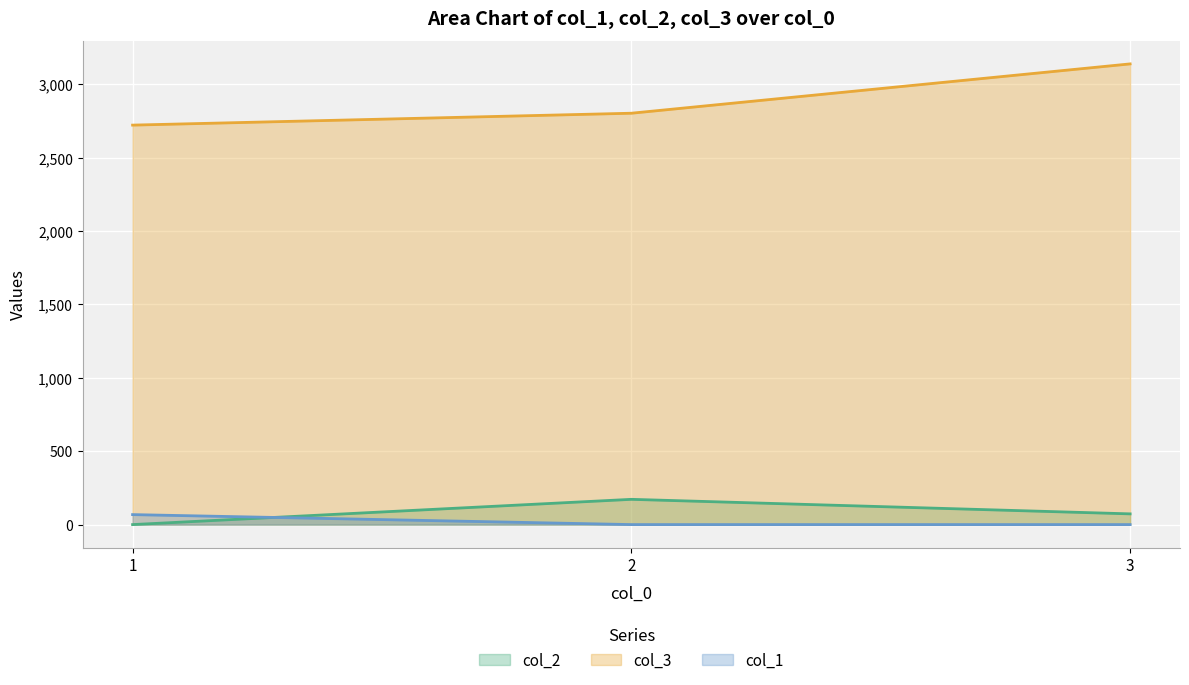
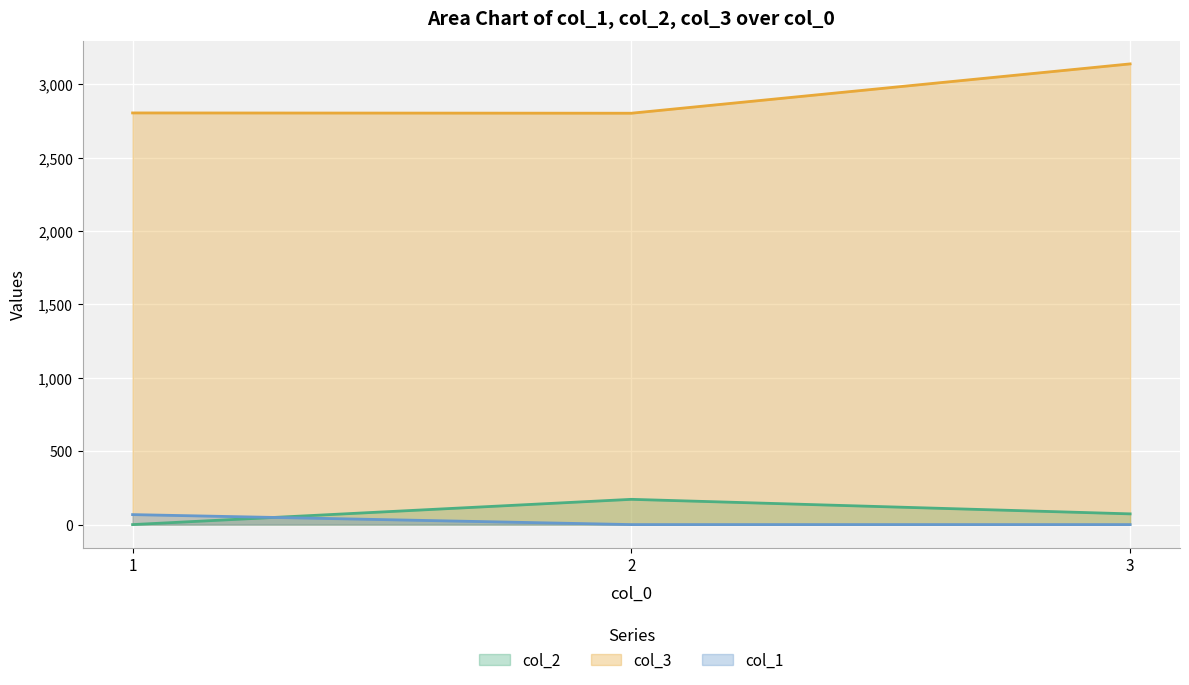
  {
    "col_3": {
-     "1": "2,720",
+     "1": "2,800",
      "2": "2,800",
      "3": "3,140"
    }
  }
